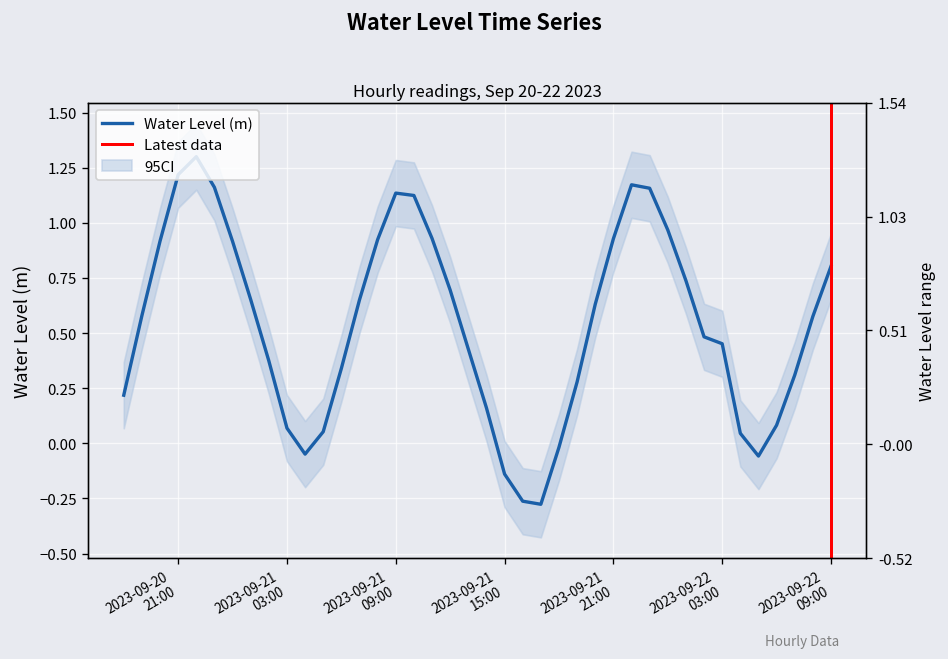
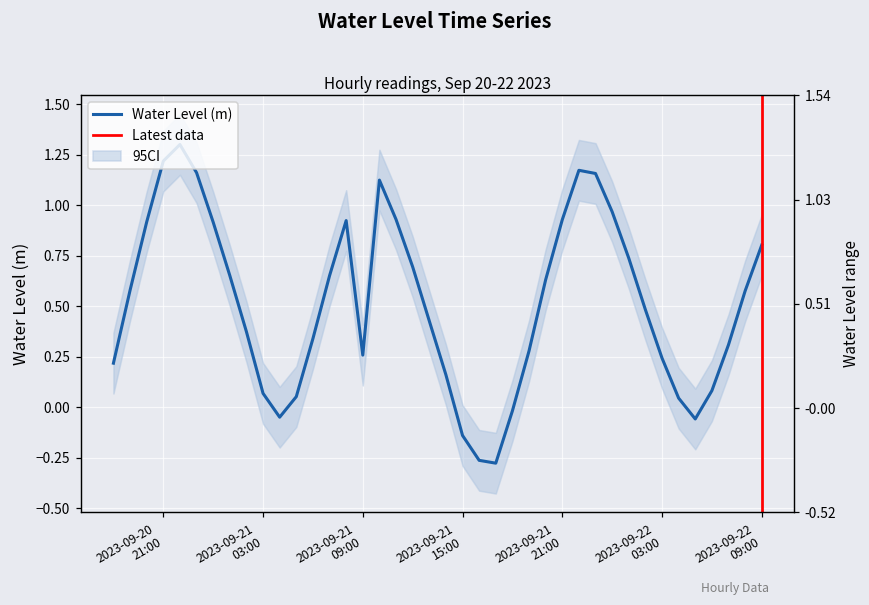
  {
    "Water Level (m)": {
      "2023-09-21 03:00": 0.07,
-     "2023-09-21 09:00": 1.13,
+     "2023-09-21 09:00": 0.26,
      "2023-09-21 15:00": -0.14,
      "2023-09-21 21:00": 0.93,
-     "2023-09-22 03:00": 0.45,
+     "2023-09-22 03:00": 0.24,
      "2023-09-22 09:00": 0.80
    }
  }
